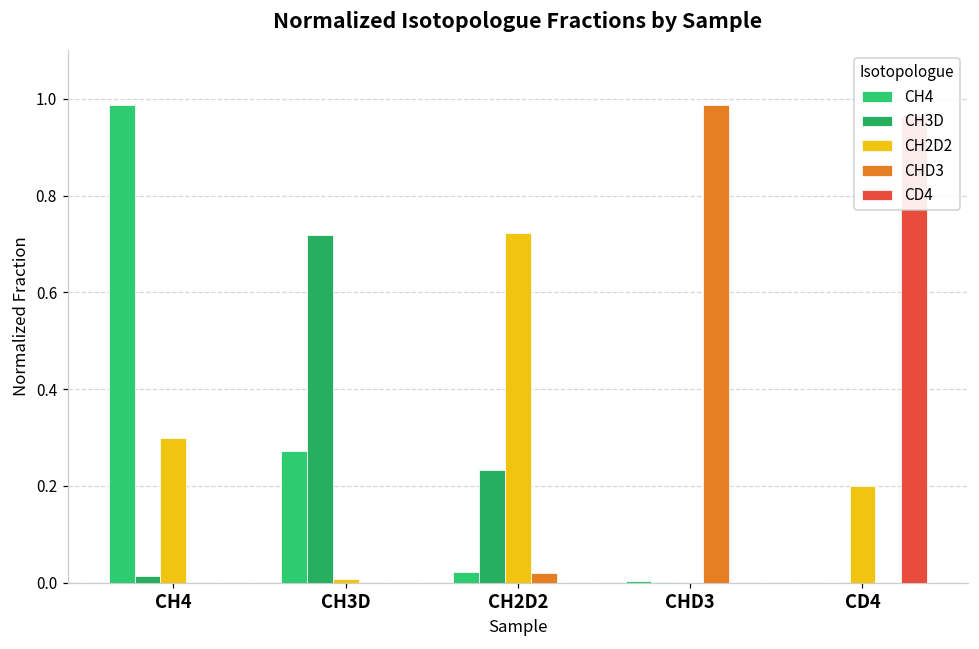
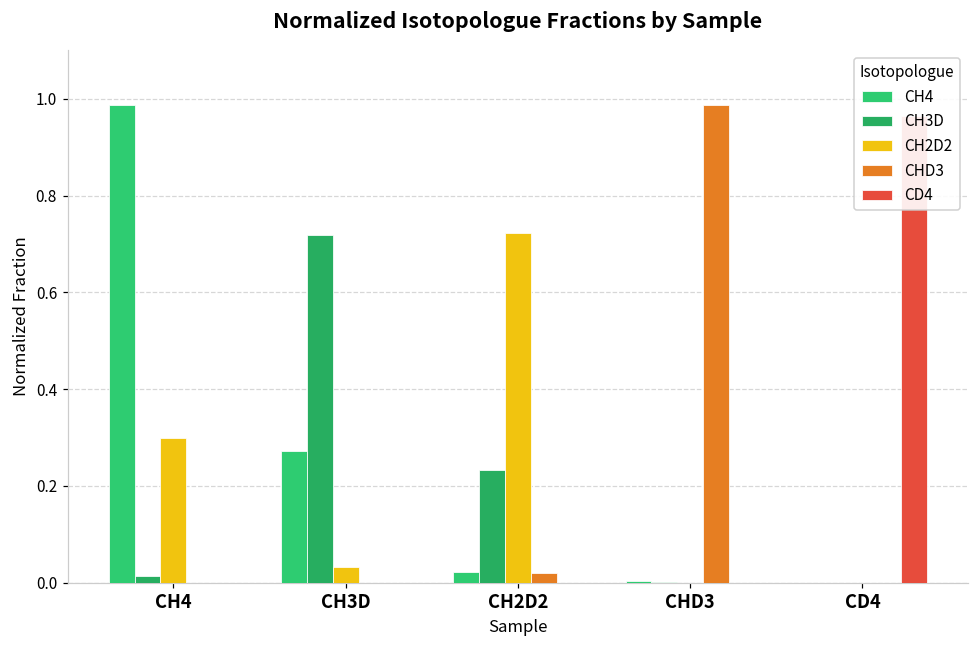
  {
    "CH2D2": {
      "CH4": 0.30,
-     "CH3D": 0.01,
+     "CH3D": 0.03,
      "CH2D2": 0.72,
      "CHD3": 0.00,
-     "CD4": 0.2
+     "CD4": 0.0
    }
  }
